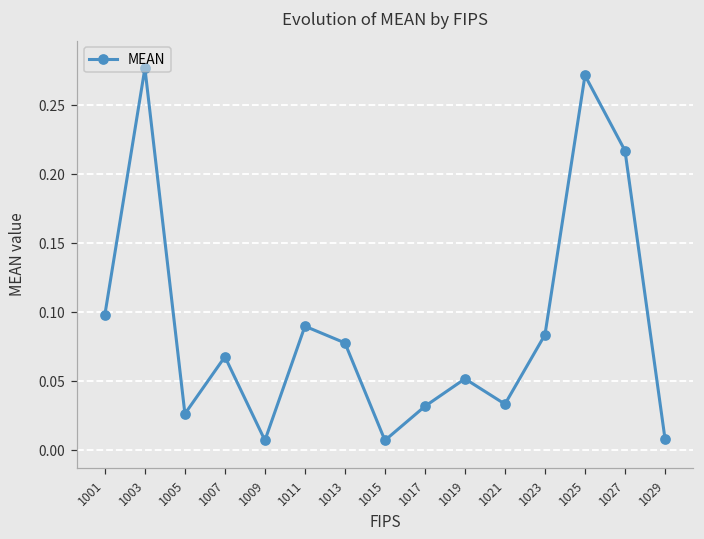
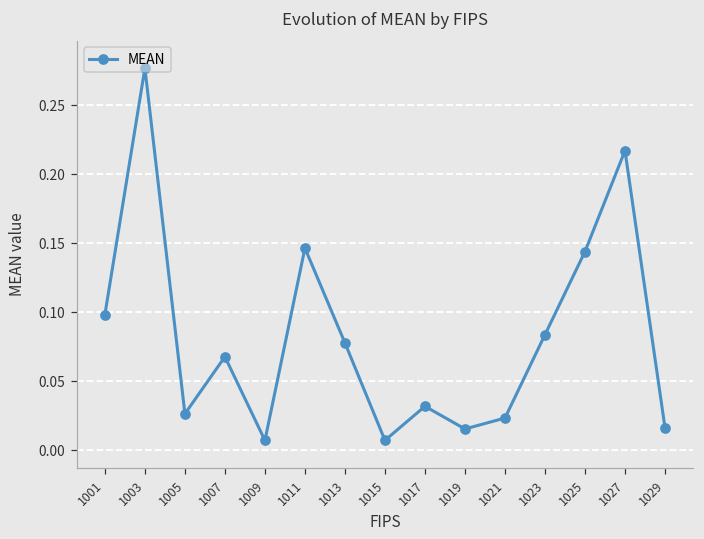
  {
    "1001": 0.098,
    "1005": 0.026,
    "1007": 0.068,
    "1009": 0.007,
-   "1011": 0.090,
+   "1011": 0.146,
    "1013": 0.078,
    "1015": 0.007,
    "1017": 0.032,
-   "1019": 0.052,
-   "1021": 0.033,
+   "1019": 0.016,
+   "1021": 0.023,
    "1023": 0.084,
-   "1025": 0.272,
+   "1025": 0.144,
    "1027": 0.217,
-   "1029": 0.008
+   "1029": 0.016
  }
